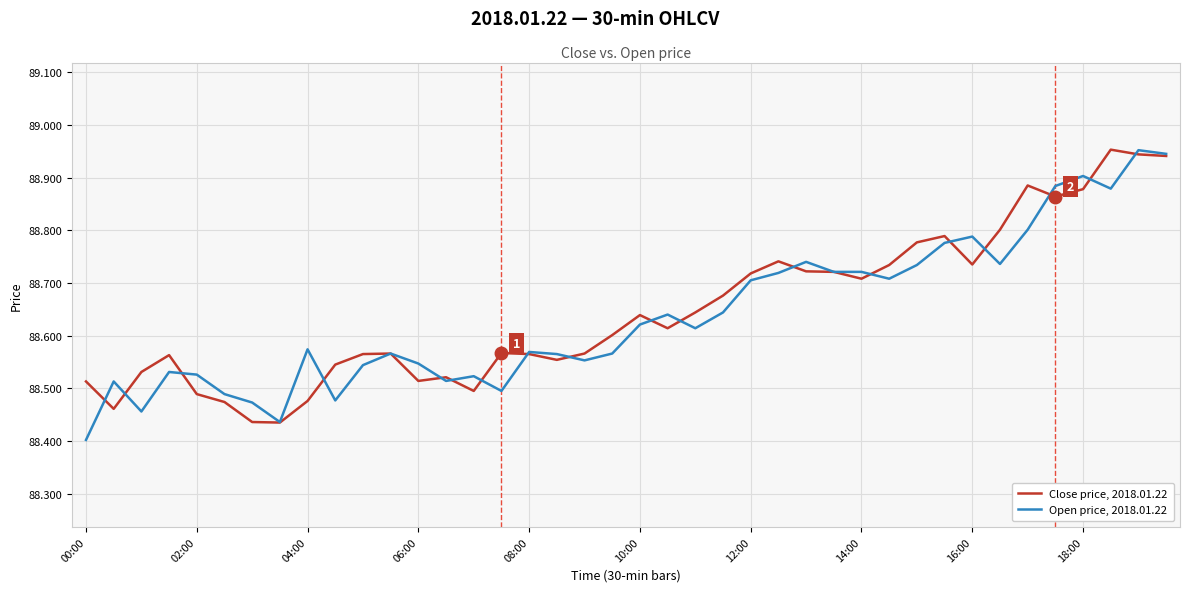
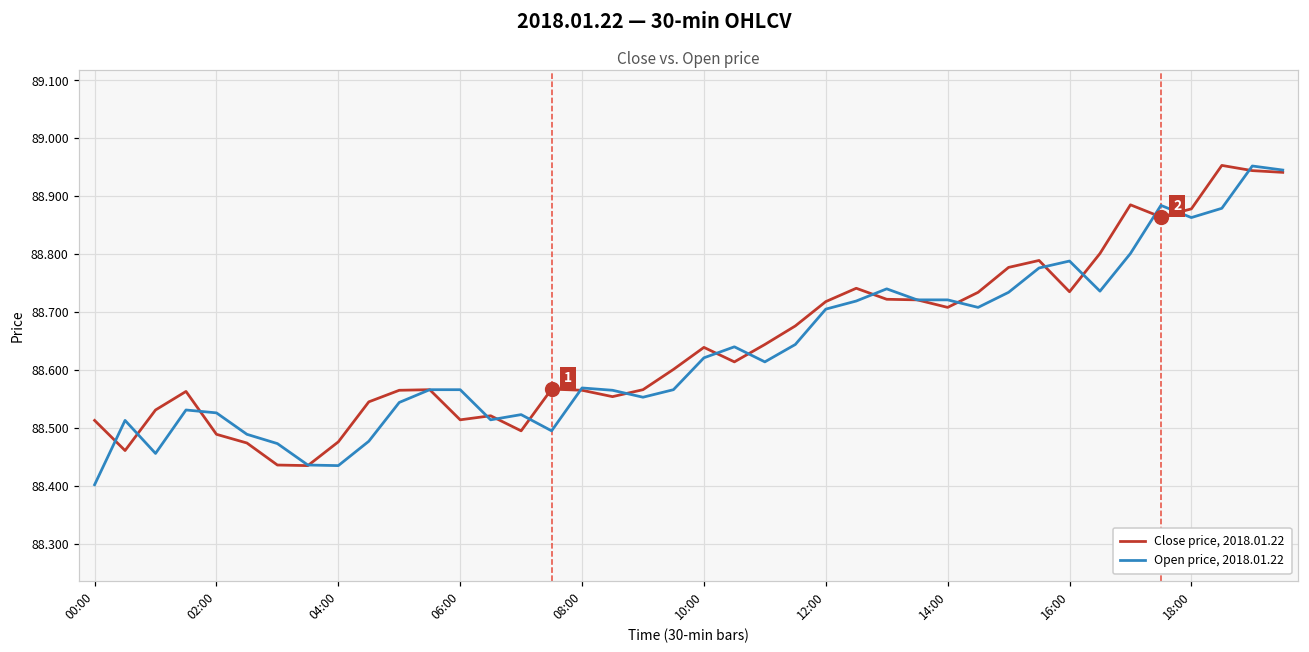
  {
    "Open price, 2018.01.22": {
      "00:00": 88.40,
      "02:00": 88.53,
-     "04:00": 88.57,
-     "06:00": 88.55,
+     "04:00": 88.44,
+     "06:00": 88.57,
      "10:00": 88.62,
      "12:00": 88.71,
      "14:00": 88.72,
      "16:00": 88.79,
-     "18:00": 88.90
+     "18:00": 88.86
    }
  }
